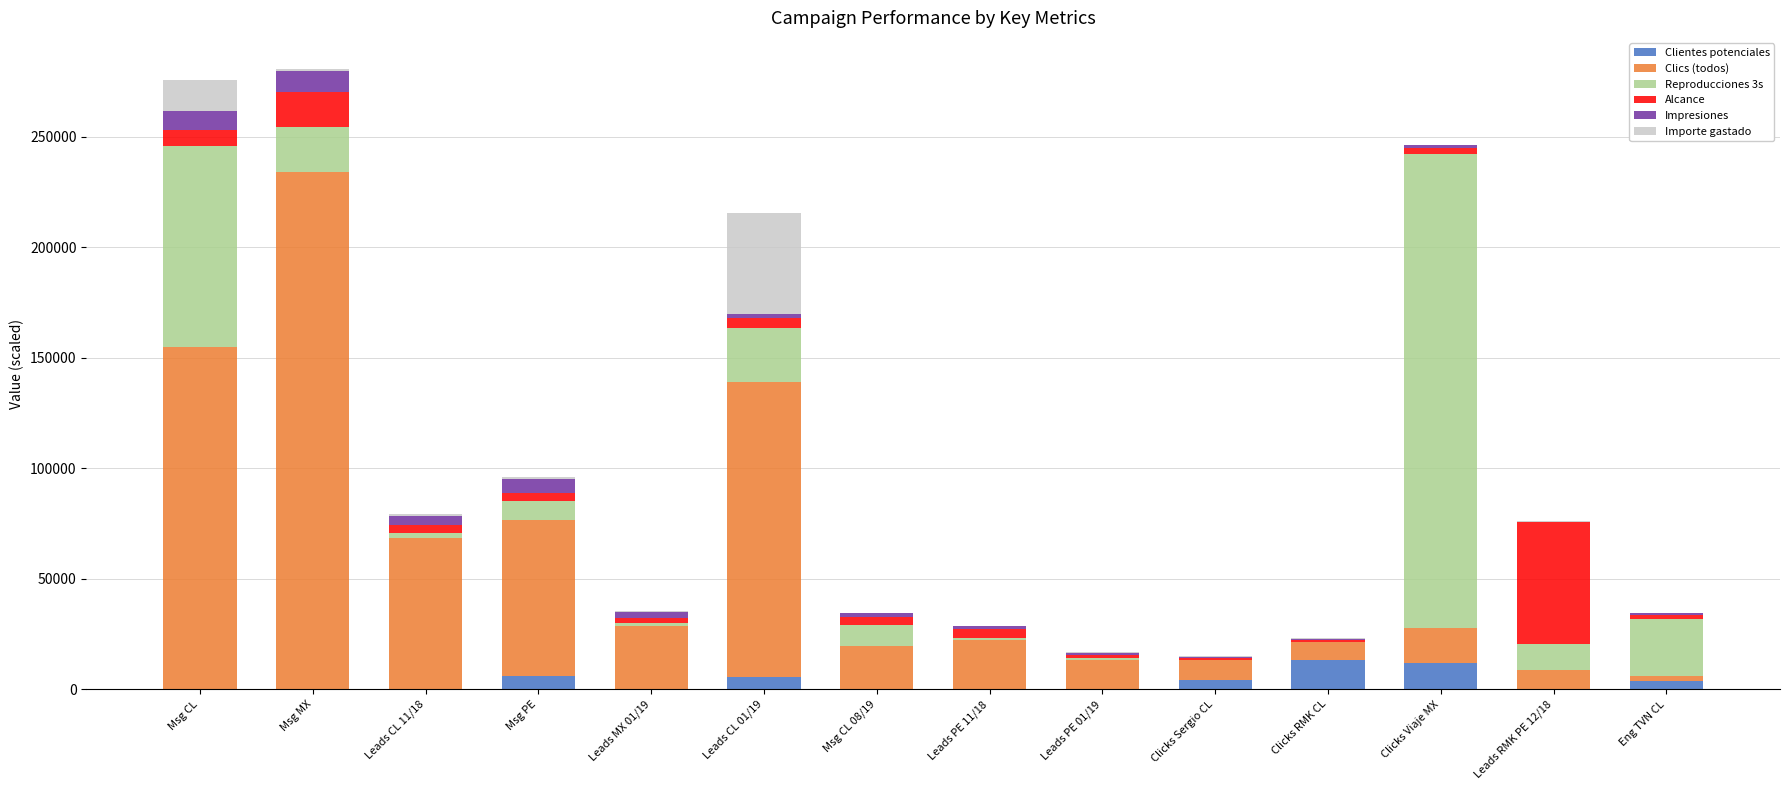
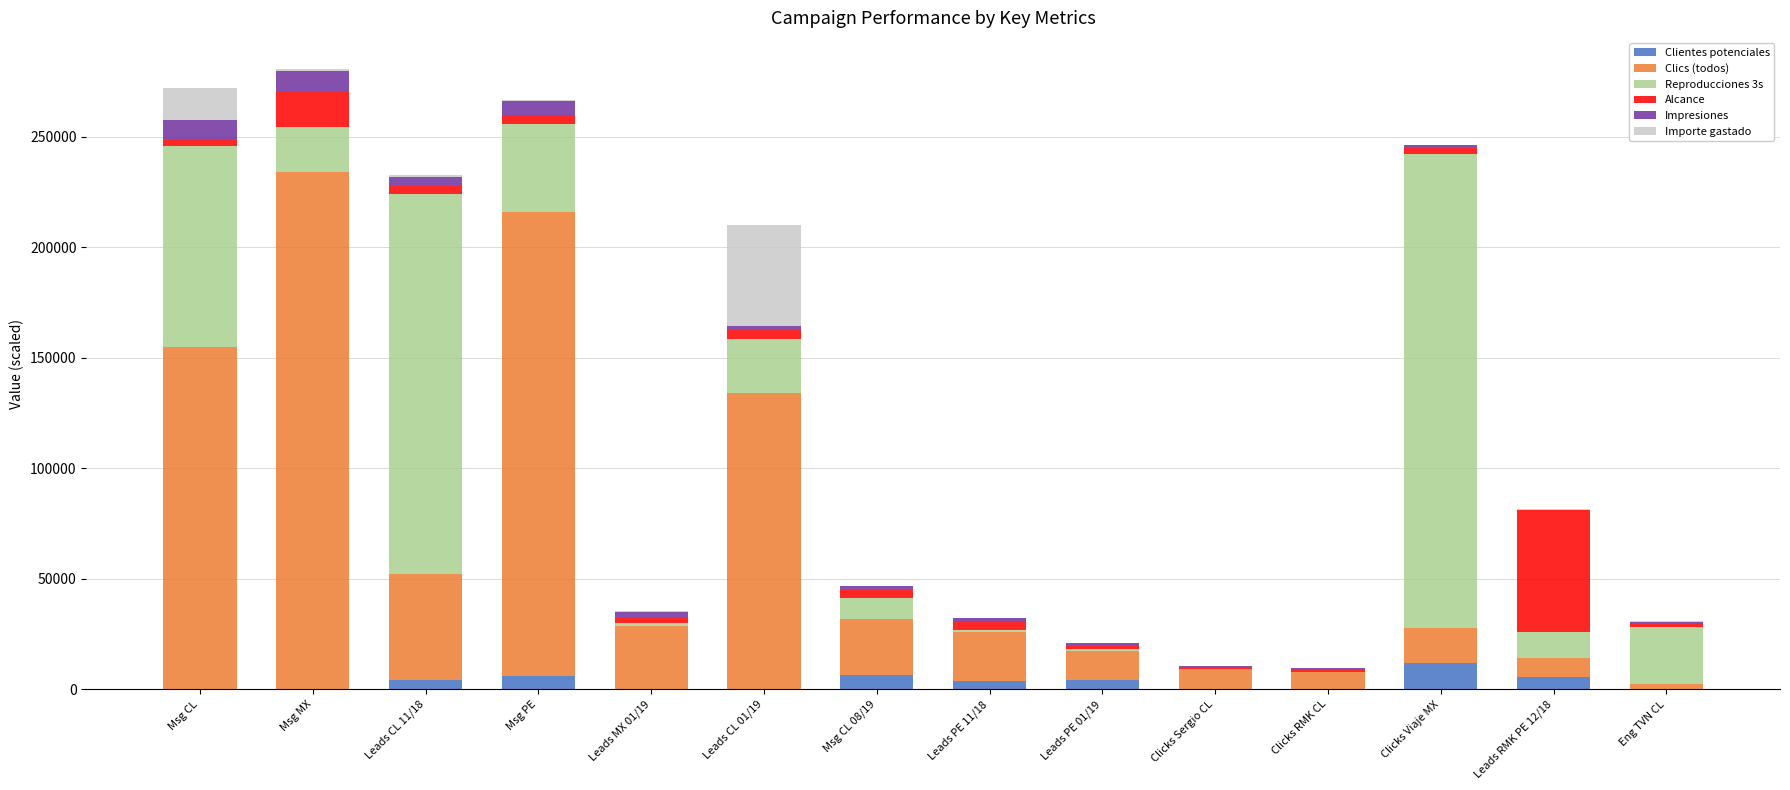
  {
    "Clientes potenciales": {
      "Msg CL": 0,
-     "Leads CL 11/18": 0,
+     "Leads CL 11/18": 4000,
      "Msg PE": 6000,
-     "Leads CL 01/19": 5000,
-     "Msg CL 08/19": 0,
-     "Leads PE 11/18": 0,
-     "Leads PE 01/19": 0,
-     "Clicks Sergio CL": 4000,
-     "Clicks RMK CL": 13000,
+     "Leads CL 01/19": 0,
+     "Msg CL 08/19": 6000,
+     "Leads PE 11/18": 4000,
+     "Leads PE 01/19": 4000,
+     "Clicks Sergio CL": 0,
+     "Clicks RMK CL": 0,
      "Clicks Viaje MX": 12000,
-     "Leads RMK PE 12/18": 0,
-     "Eng TVN CL": 4000
+     "Leads RMK PE 12/18": 5000,
+     "Eng TVN CL": 0
    },
    "Clics (todos)": {
      "Msg CL": 155000,
      "Msg MX": 234000,
-     "Leads CL 11/18": 68000,
-     "Msg PE": 71000,
+     "Leads CL 11/18": 48000,
+     "Msg PE": 210000,
      "Leads MX 01/19": 28000,
      "Leads CL 01/19": 134000,
-     "Msg CL 08/19": 20000,
+     "Msg CL 08/19": 26000,
      "Leads PE 11/18": 22000,
      "Leads PE 01/19": 13000,
      "Clicks Sergio CL": 9000,
      "Clicks RMK CL": 8000,
      "Clicks Viaje MX": 16000,
      "Leads RMK PE 12/18": 9000,
      "Eng TVN CL": 2000
    },
    "Reproducciones 3s": {
      "Msg CL": 91000,
      "Msg MX": 20000,
-     "Leads CL 11/18": 2000,
-     "Msg PE": 8000,
+     "Leads CL 11/18": 172000,
+     "Msg PE": 40000,
      "Leads MX 01/19": 1000,
      "Leads CL 01/19": 24000,
      "Msg CL 08/19": 9000,
      "Clicks Sergio CL": 0,
      "Clicks RMK CL": 0,
      "Clicks Viaje MX": 214000,
      "Leads RMK PE 12/18": 11000,
      "Eng TVN CL": 26000
    },
    "Alcance": {
-     "Msg CL": 7000,
+     "Msg CL": 3000,
      "Msg MX": 16000,
      "Leads CL 11/18": 4000,
      "Msg PE": 4000,
      "Leads MX 01/19": 3000,
      "Leads CL 01/19": 4000,
      "Msg CL 08/19": 4000,
      "Leads PE 11/18": 4000,
      "Leads PE 01/19": 2000,
      "Clicks Viaje MX": 3000,
      "Leads RMK PE 12/18": 55000,
      "Eng TVN CL": 2000
    },
    "Impresiones": {
      "Msg CL": 9000,
      "Msg MX": 10000,
      "Leads CL 11/18": 4000,
      "Msg PE": 6000,
      "Leads MX 01/19": 2000,
      "Leads CL 01/19": 2000,
      "Msg CL 08/19": 2000,
      "Leads PE 11/18": 1000,
      "Clicks Viaje MX": 1000
    },
    "Importe gastado": {
      "Msg CL": 14000,
      "Leads CL 01/19": 46000
    }
  }
